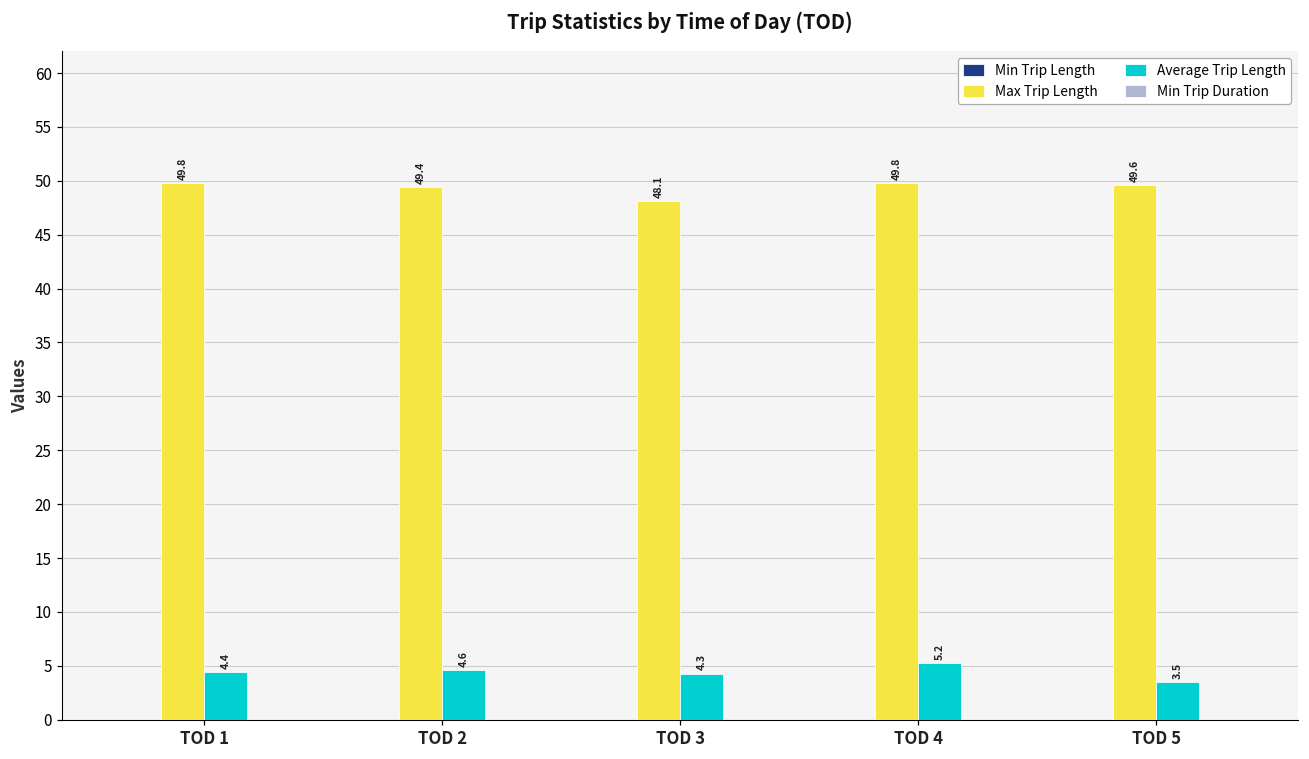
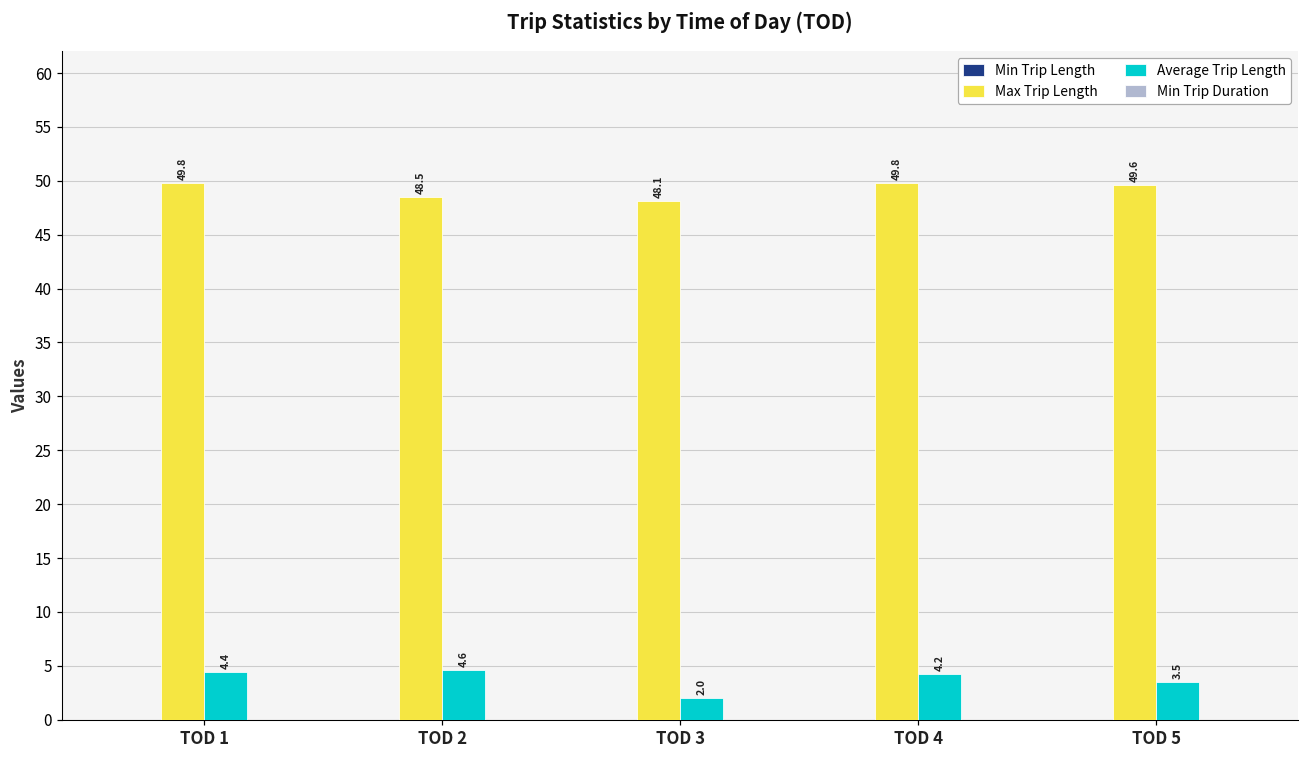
  {
    "Min Trip Length": {
      "TOD 1": 0,
      "TOD 2": 0,
      "TOD 3": 0,
      "TOD 4": 0,
      "TOD 5": 0
    },
    "Max Trip Length": {
      "TOD 1": 49.8,
-     "TOD 2": 49.4,
+     "TOD 2": 48.5,
      "TOD 3": 48.1,
      "TOD 4": 49.8,
      "TOD 5": 49.6
    },
    "Average Trip Length": {
      "TOD 1": 4.4,
      "TOD 2": 4.6,
-     "TOD 3": 4.3,
-     "TOD 4": 5.2,
+     "TOD 3": 2.0,
+     "TOD 4": 4.2,
      "TOD 5": 3.5
    },
    "Min Trip Duration": {
      "TOD 1": 0,
      "TOD 2": 0,
      "TOD 3": 0,
      "TOD 4": 0,
      "TOD 5": 0
    }
  }
